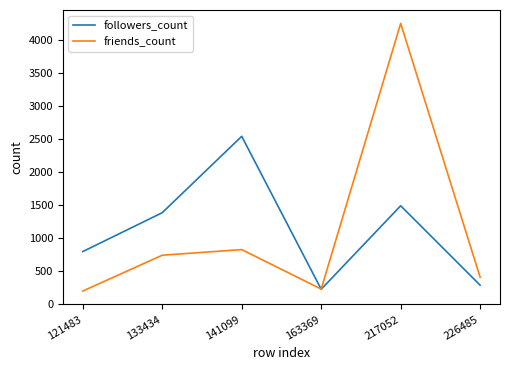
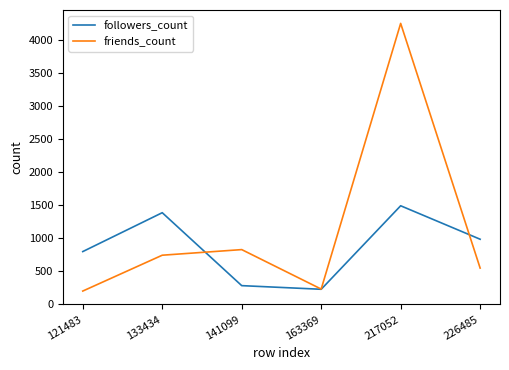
  {
    "followers_count": {
      "121483": 800,
      "133434": 1400,
-     "141099": 2500,
+     "141099": 300,
      "217052": 1500,
-     "226485": 300
+     "226485": 1000
    },
    "friends_count": {
      "121483": 200,
      "133434": 700,
      "141099": 800,
      "217052": 4300,
-     "226485": 400
+     "226485": 500
    }
  }
